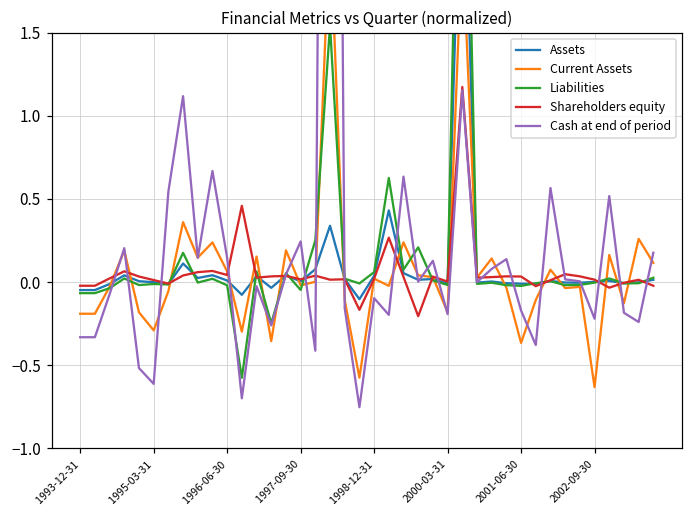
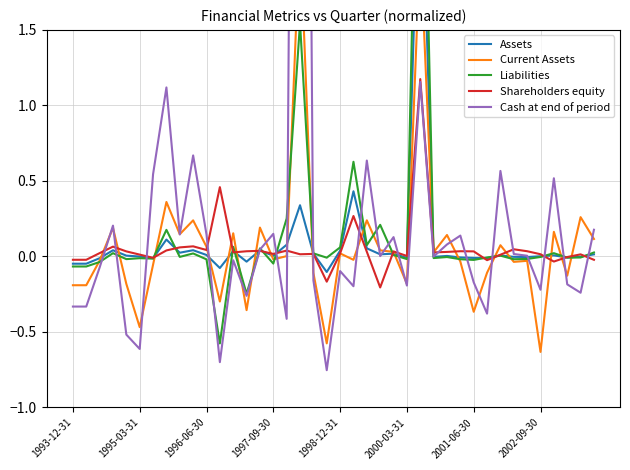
  {
    "Assets": {
      "1993-12-31": -0.05,
      "1996-06-30": 0.01,
      "1998-12-31": 0.04
    },
    "Current Assets": {
      "1993-12-31": -0.19,
-     "1995-03-31": -0.29,
+     "1995-03-31": -0.47,
      "1996-06-30": 0.06,
      "1997-09-30": -0.02,
      "2001-06-30": -0.37,
      "2002-09-30": -0.63
    },
    "Liabilities": {
      "1993-12-31": -0.07,
      "1996-06-30": -0.02,
      "1997-09-30": -0.05,
      "1998-12-31": 0.06
    },
    "Shareholders equity": {
      "1993-12-31": -0.02,
      "1996-06-30": 0.04,
      "2001-06-30": 0.03
    },
    "Cash at end of period": {
      "1993-12-31": -0.33,
      "1995-03-31": -0.61,
      "1996-06-30": 0.14,
-     "1997-09-30": 0.24,
+     "1997-09-30": 0.15,
      "1998-12-31": -0.10,
      "2001-06-30": -0.17,
      "2002-09-30": -0.22
    }
  }
